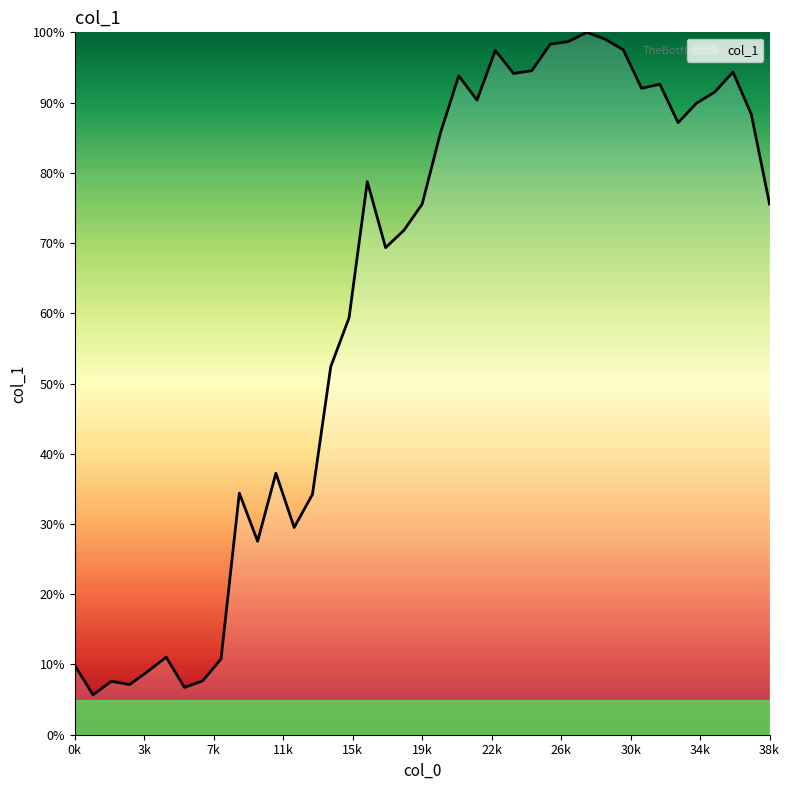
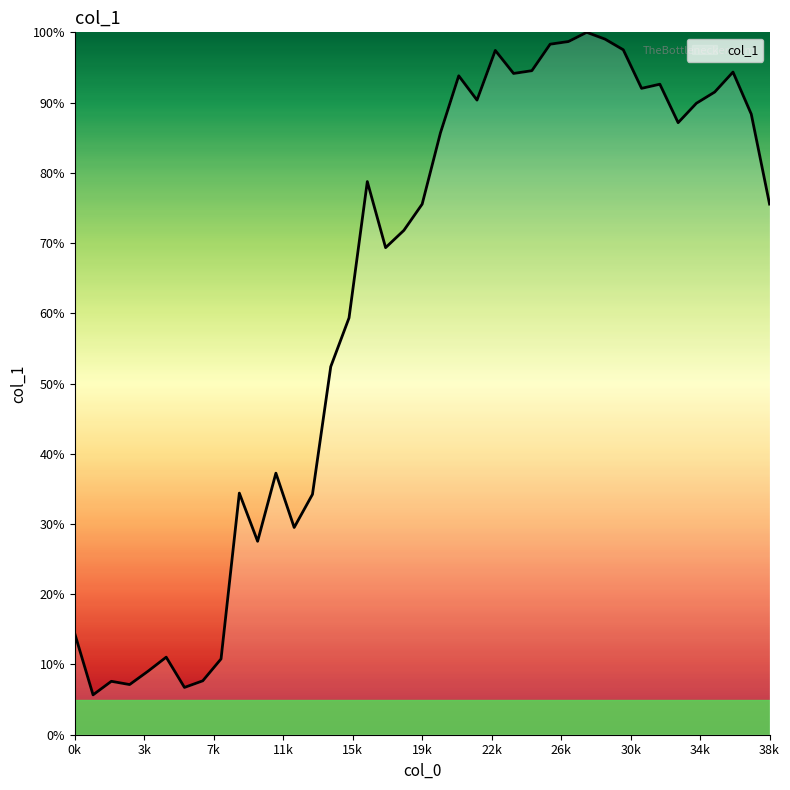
  {
-   "0k": "10%",
+   "0k": "14%",
    "19k": "76%",
    "38k": "76%"
  }
